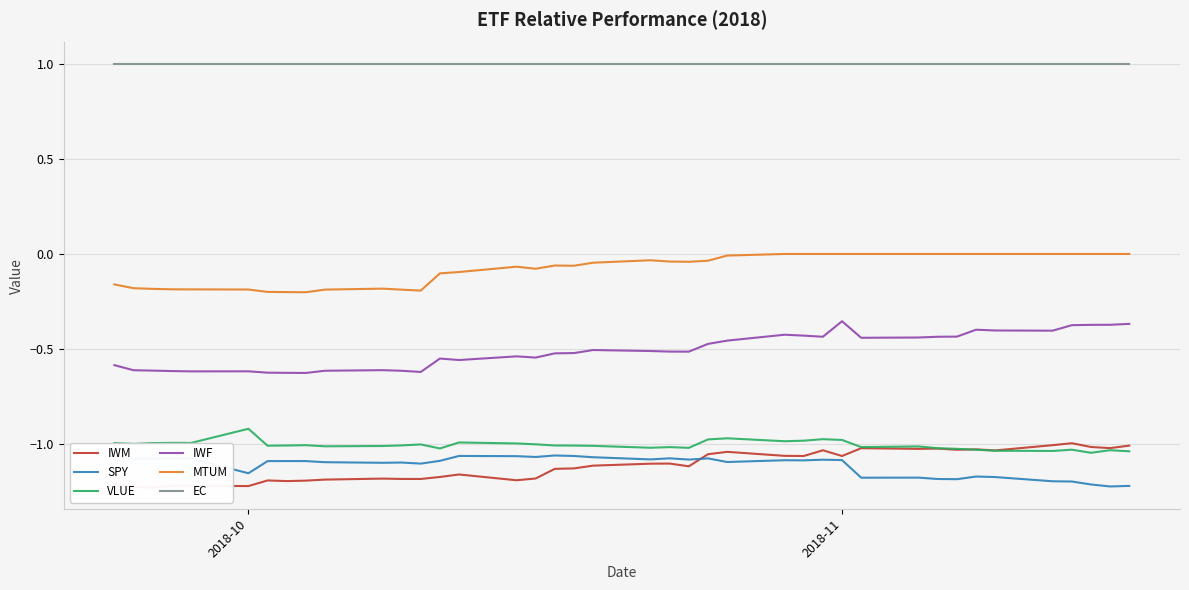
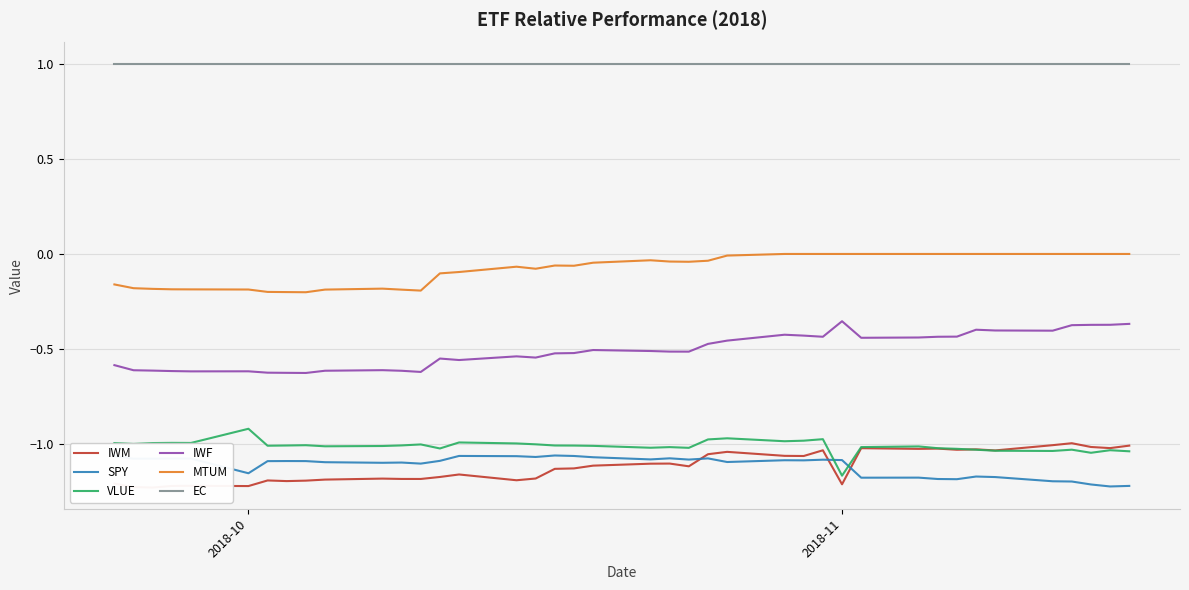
  {
    "IWM": {
      "2018-10": -1.22,
-     "2018-11": -1.06
+     "2018-11": -1.21
    },
    "SPY": {
      "2018-10": -1.15,
      "2018-11": -1.08
    },
    "VLUE": {
      "2018-10": -0.92,
-     "2018-11": -0.98
+     "2018-11": -1.17
    },
    "IWF": {
      "2018-10": -0.62,
      "2018-11": -0.35
    },
    "MTUM": {
      "2018-10": -0.19,
      "2018-11": 0.00
    },
    "EC": {
      "2018-10": 1.00,
      "2018-11": 1.00
    }
  }
